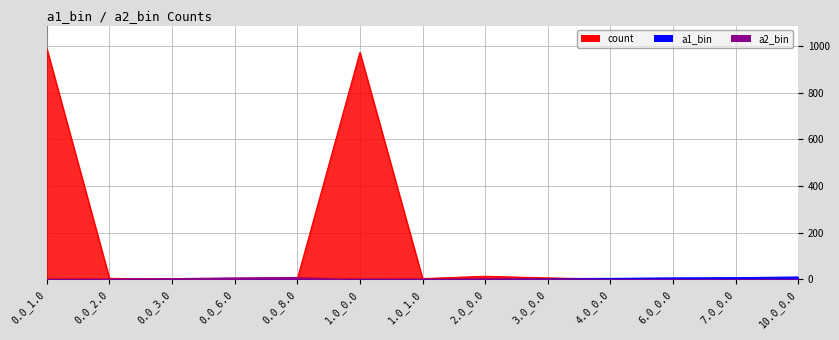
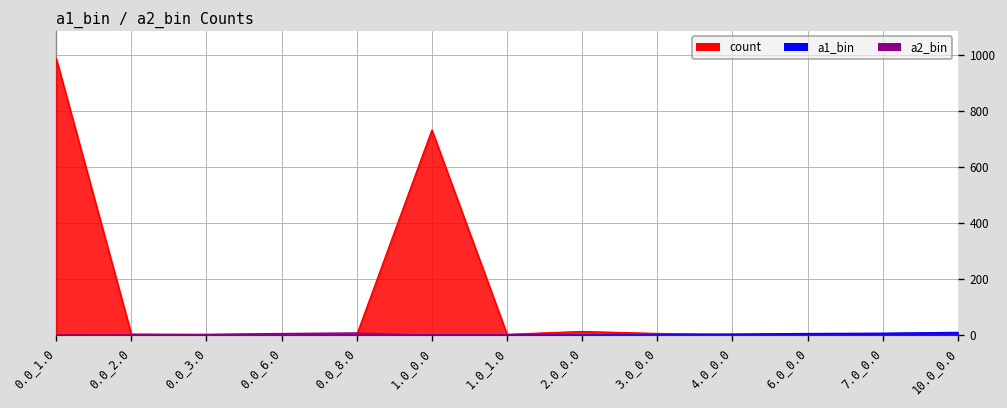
  {
    "count": {
      "0.0_1.0": 990,
-     "1.0_0.0": 970,
+     "1.0_0.0": 730,
      "2.0_0.0": 10
    }
  }
